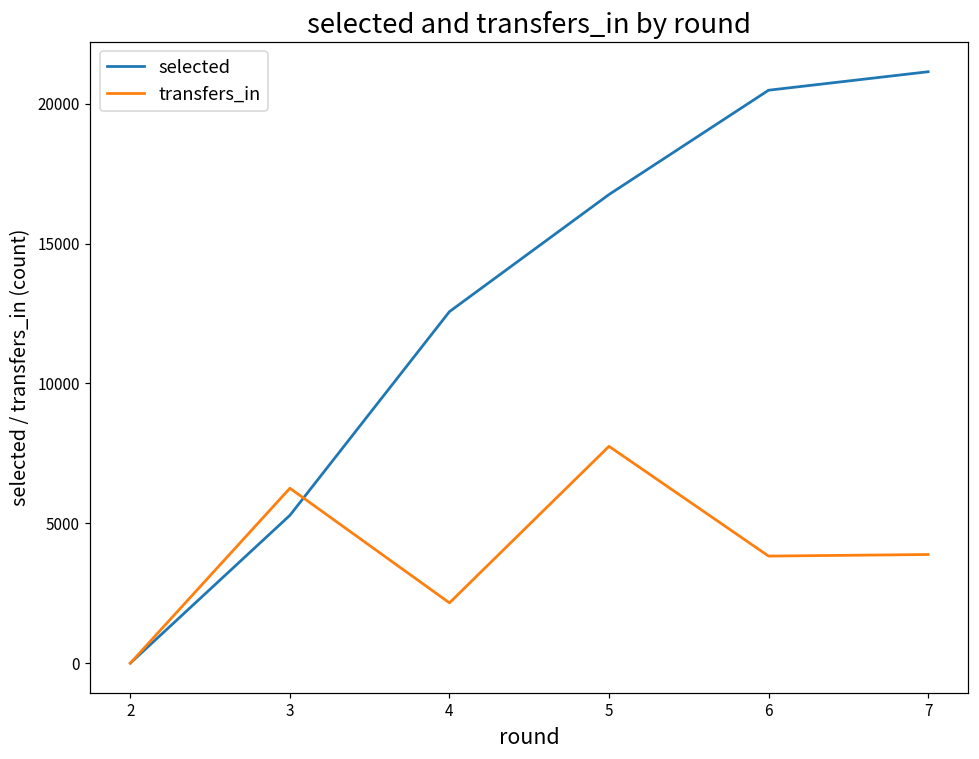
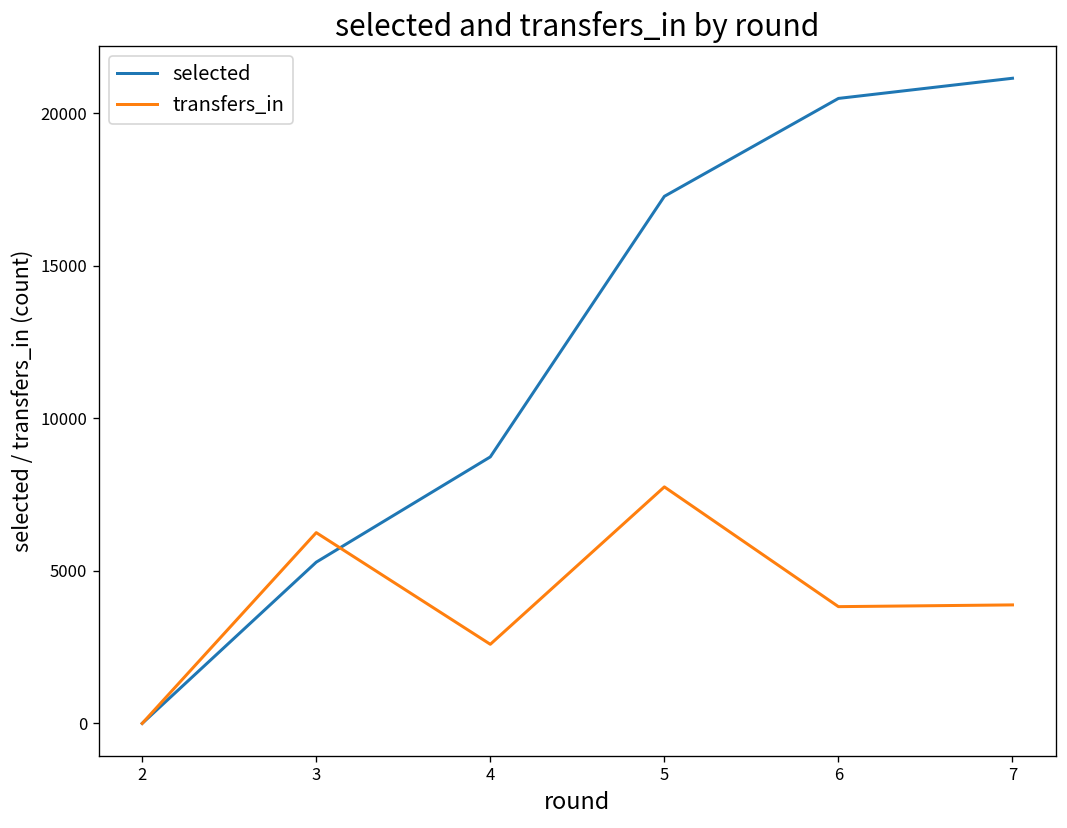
  {
    "selected": {
      "3": 5300,
-     "4": 12600,
-     "5": 16800,
+     "4": 8700,
+     "5": 17300,
      "6": 20500,
      "7": 21100
    },
    "transfers_in": {
      "3": 6300,
-     "4": 2200,
+     "4": 2600,
      "5": 7800,
      "6": 3800,
      "7": 3900
    }
  }
